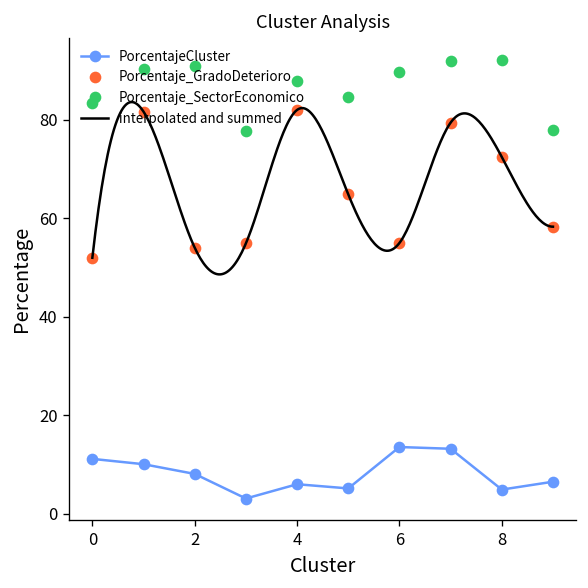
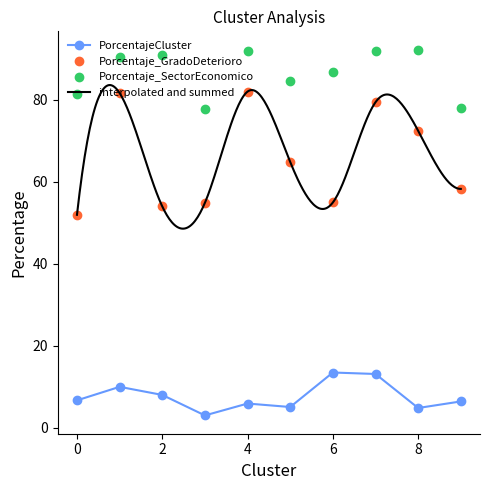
  {
    "PorcentajeCluster": {
-     "0": 11,
+     "0": 7,
      "2": 8,
      "4": 6,
      "6": 14,
      "8": 5
    },
    "Porcentaje_SectorEconomico": {
-     "0": 83,
+     "0": 81,
      "2": 91,
-     "4": 88,
-     "6": 90,
+     "4": 92,
+     "6": 87,
      "8": 92
    }
  }
